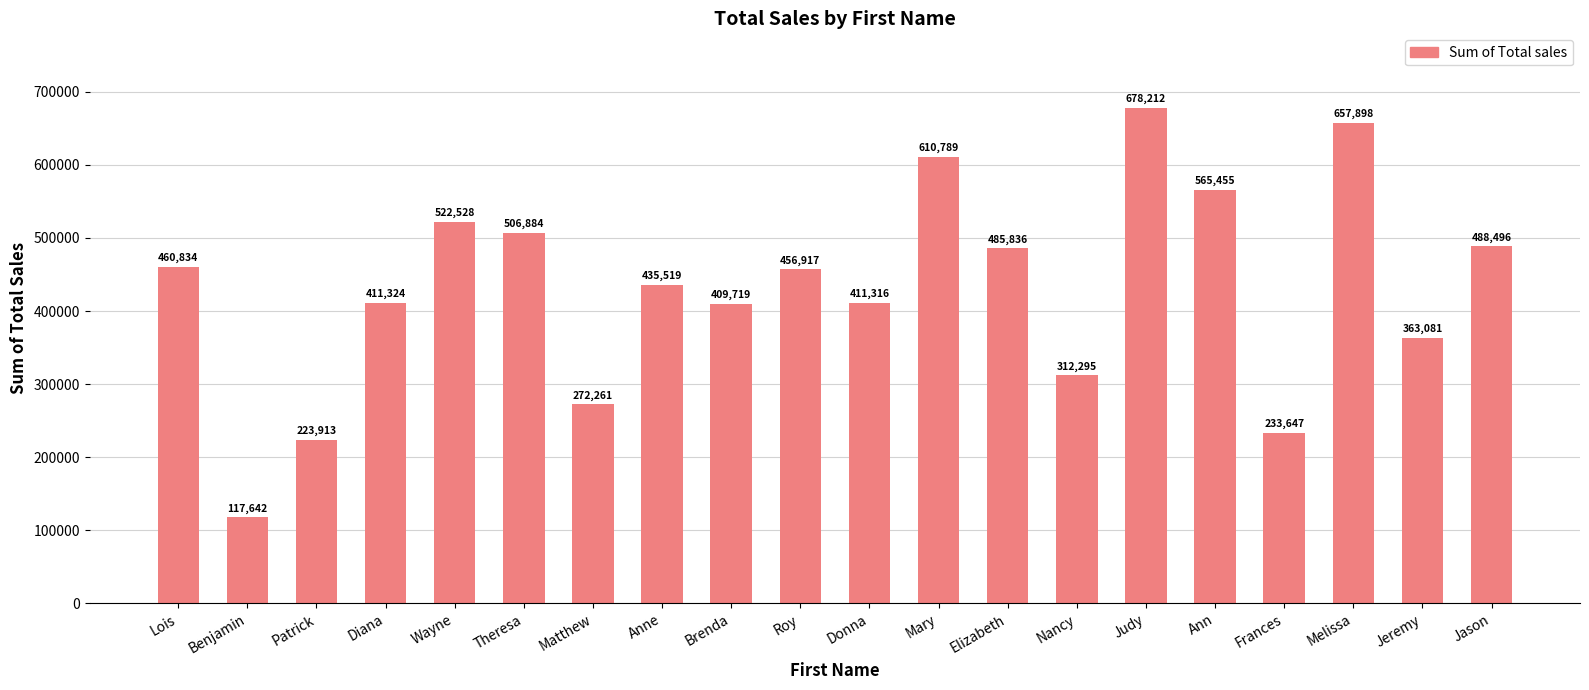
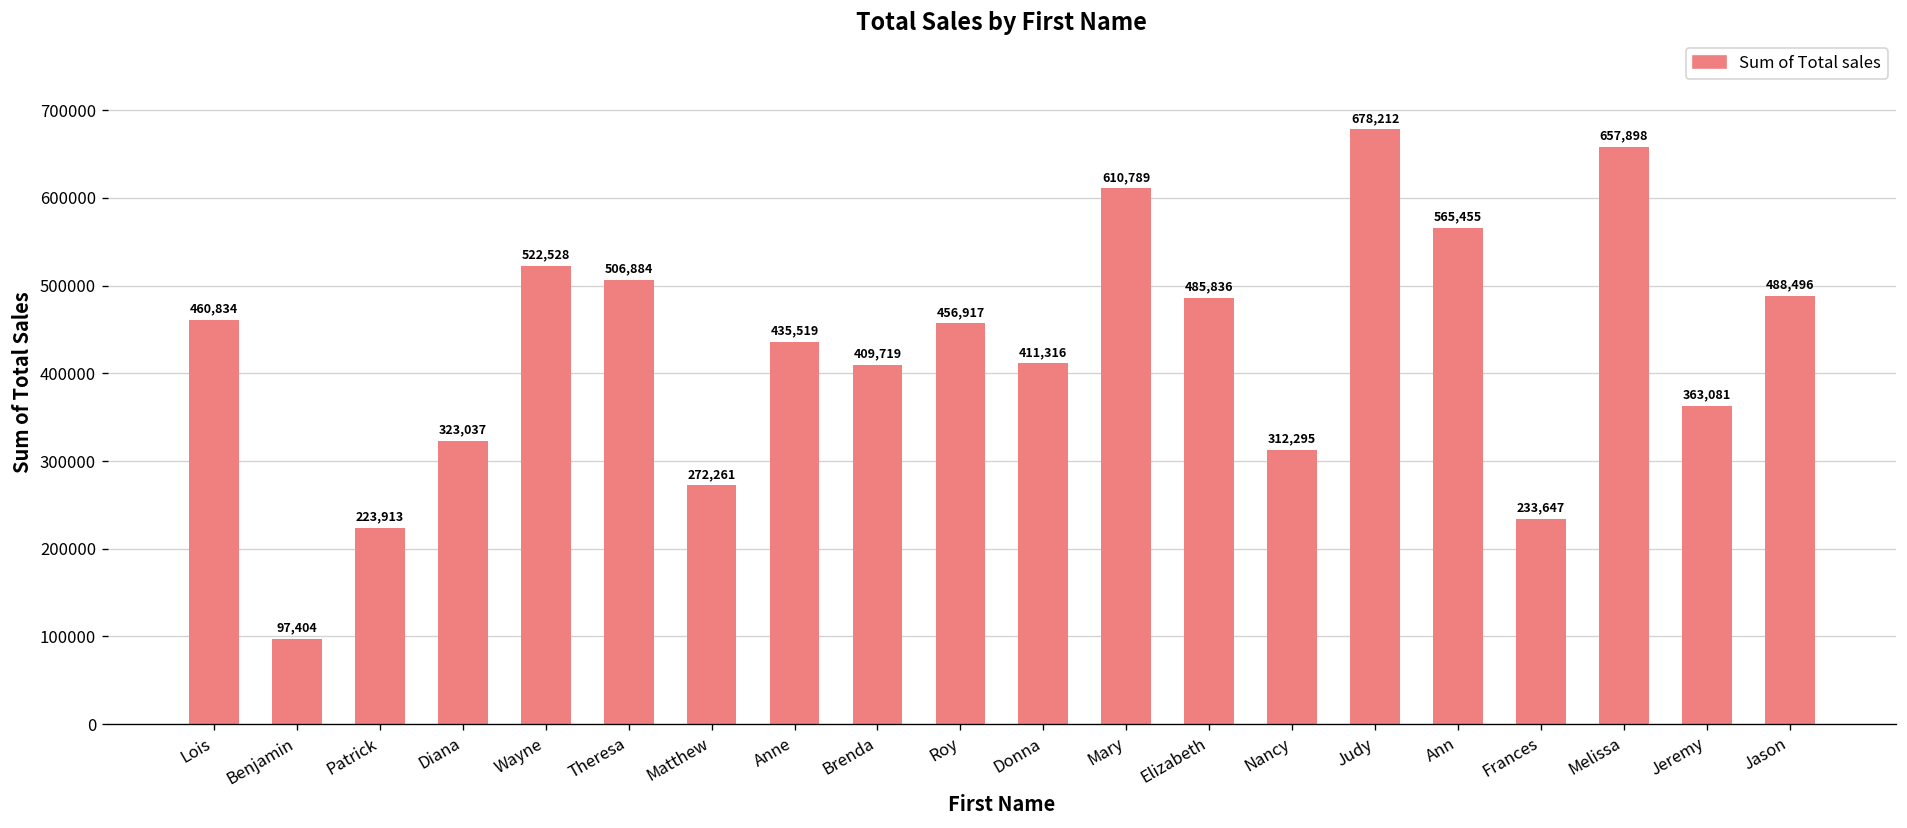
  {
    "Lois": "460,834",
-   "Benjamin": "117,642",
+   "Benjamin": "97,404",
    "Patrick": "223,913",
-   "Diana": "411,324",
+   "Diana": "323,037",
    "Wayne": "522,528",
    "Theresa": "506,884",
    "Matthew": "272,261",
    "Anne": "435,519",
    "Brenda": "409,719",
    "Roy": "456,917",
    "Donna": "411,316",
    "Mary": "610,789",
    "Elizabeth": "485,836",
    "Nancy": "312,295",
    "Judy": "678,212",
    "Ann": "565,455",
    "Frances": "233,647",
    "Melissa": "657,898",
    "Jeremy": "363,081",
    "Jason": "488,496"
  }
